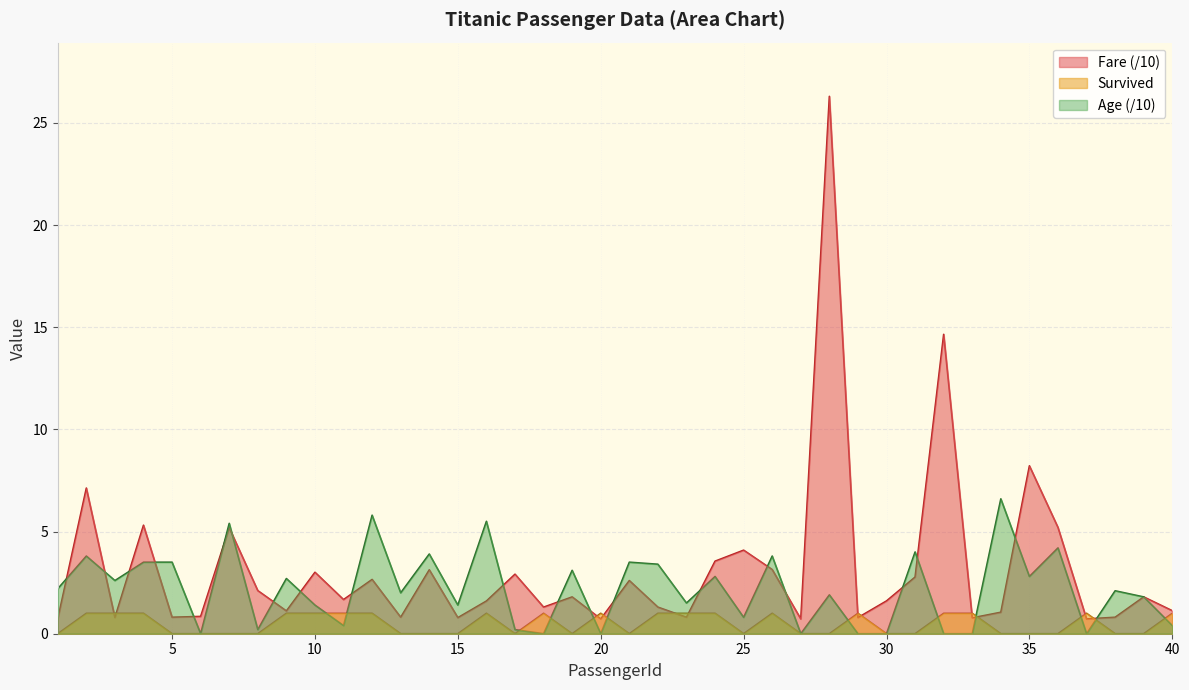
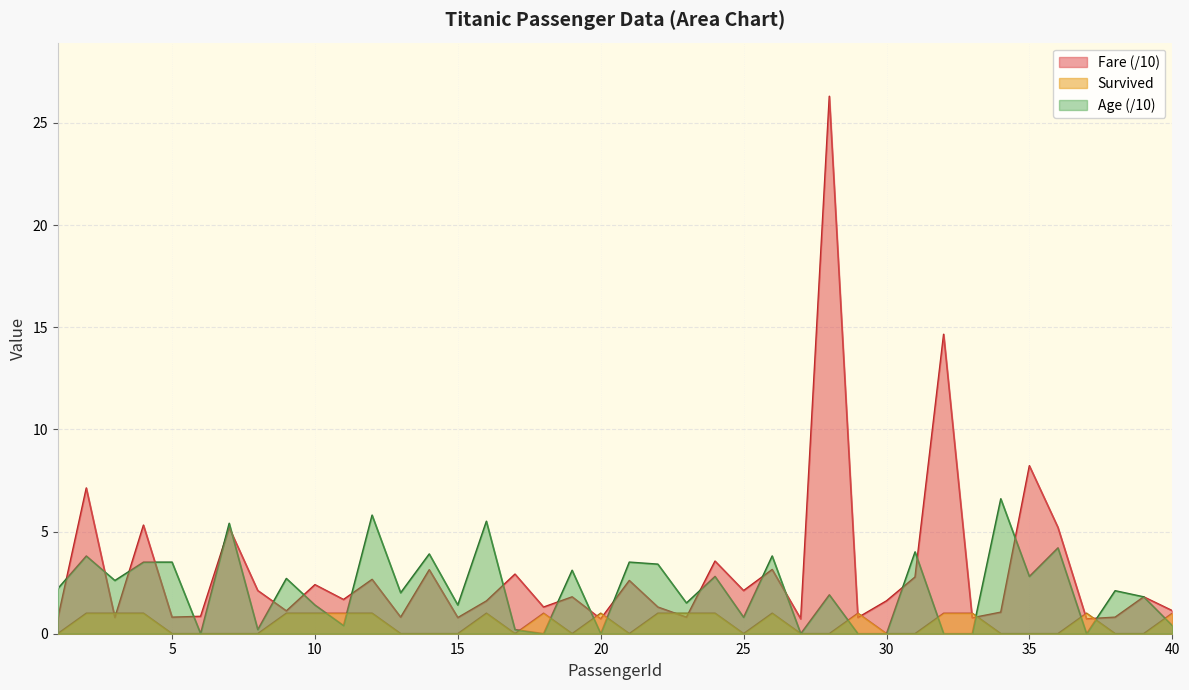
  {
    "Fare (/10)": {
      "5": 0.8,
-     "10": 3.0,
+     "10": 2.4,
      "15": 0.8,
      "20": 0.7,
-     "25": 4.1,
+     "25": 2.1,
      "30": 1.6,
      "35": 8.2
    },
    "Survived": {
      "5": 0.0,
      "10": 1.0,
      "15": 0.0,
      "20": 1.0,
      "25": 0.0,
      "35": 0.0
    },
    "Age (/10)": {
      "5": 3.5,
      "10": 1.4,
      "15": 1.4,
      "20": 0.0,
      "25": 0.8,
      "35": 2.8,
      "40": 0.4
    }
  }
